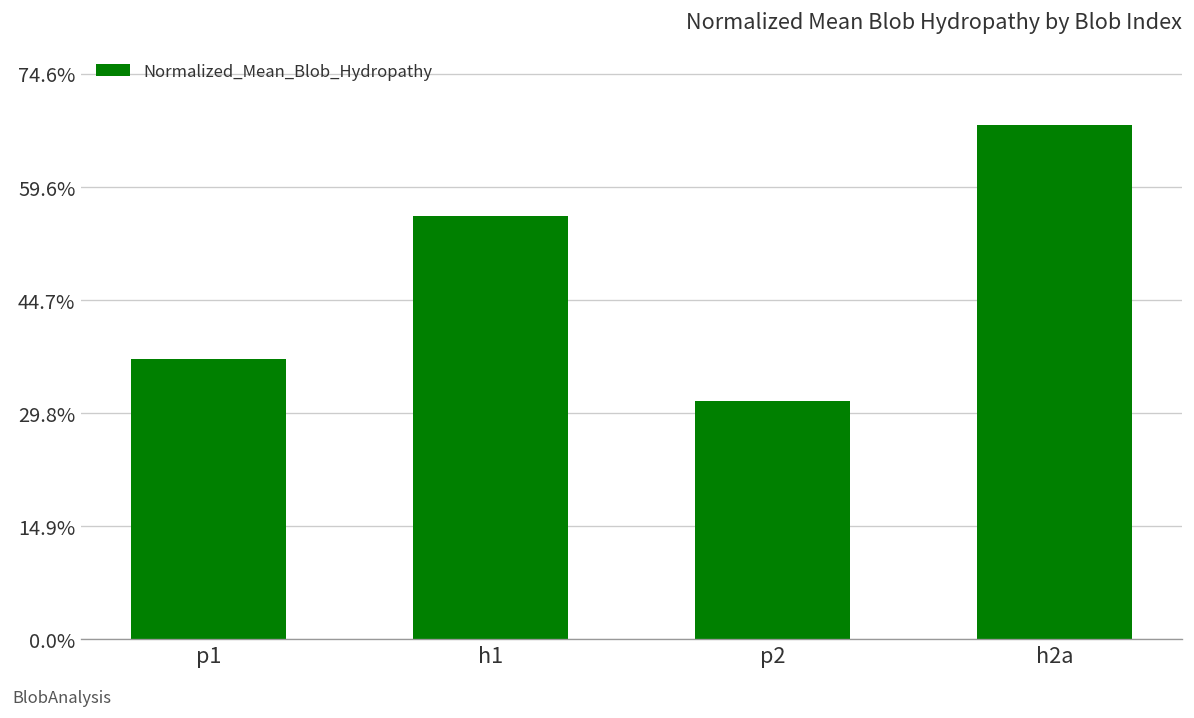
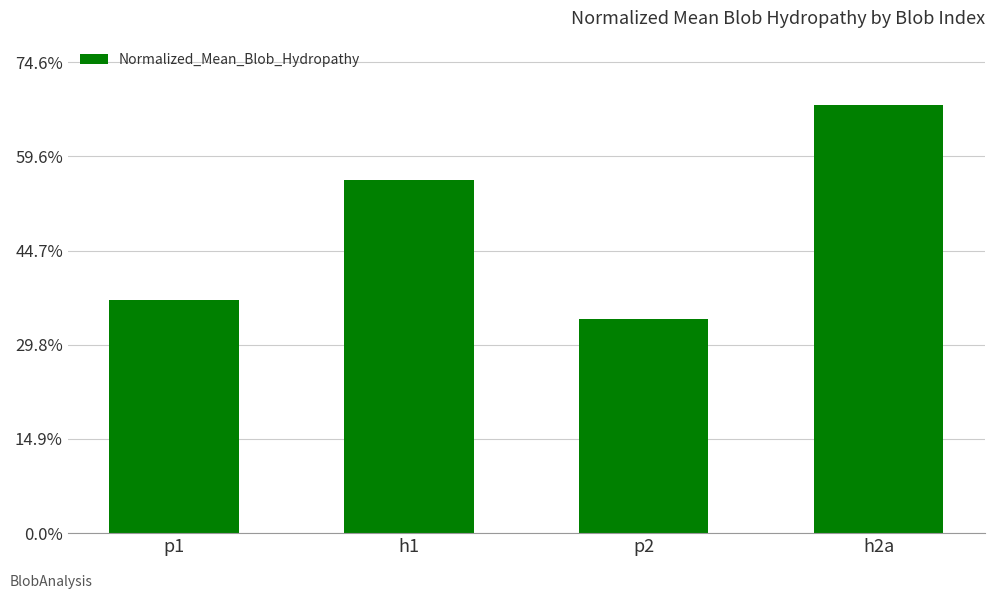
  {
    "p1": "37%",
    "h1": "56%",
-   "p2": "31%",
+   "p2": "34%",
    "h2a": "68%"
  }
